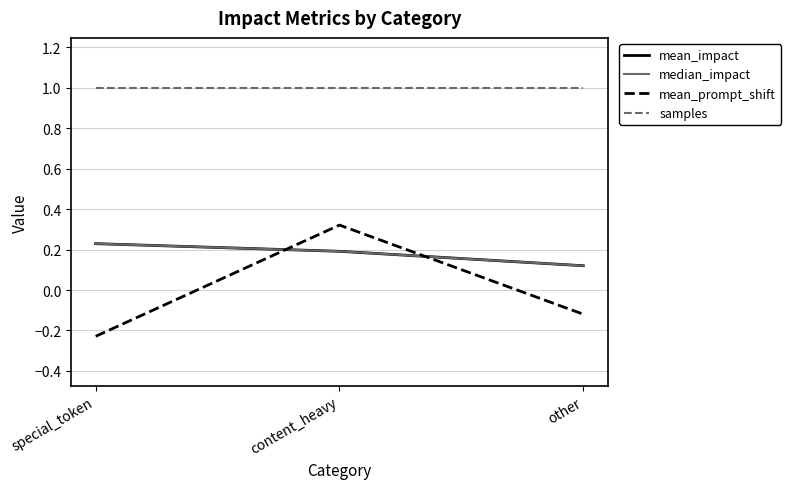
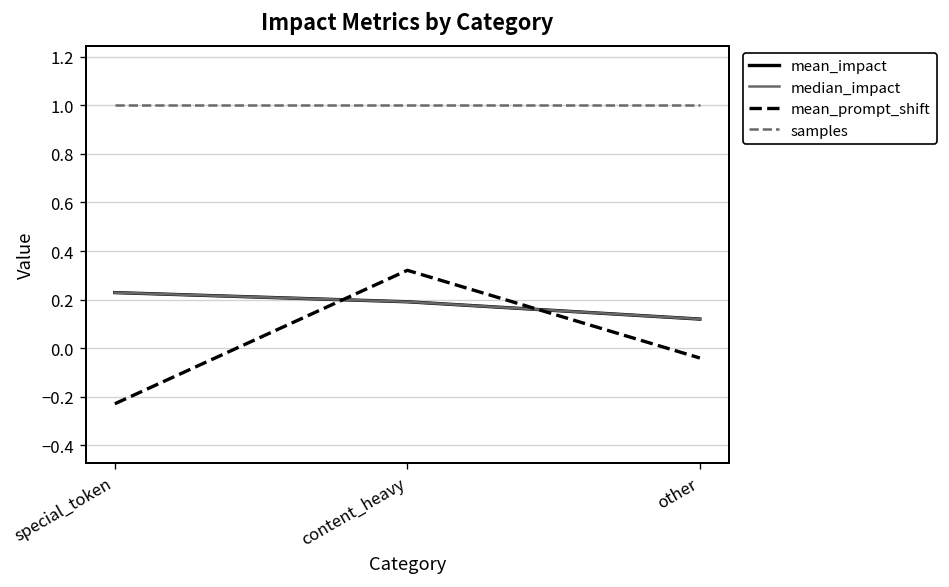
  {
    "mean_prompt_shift": {
      "special_token": -0.23,
      "content_heavy": 0.32,
-     "other": -0.12
+     "other": -0.04
    }
  }
